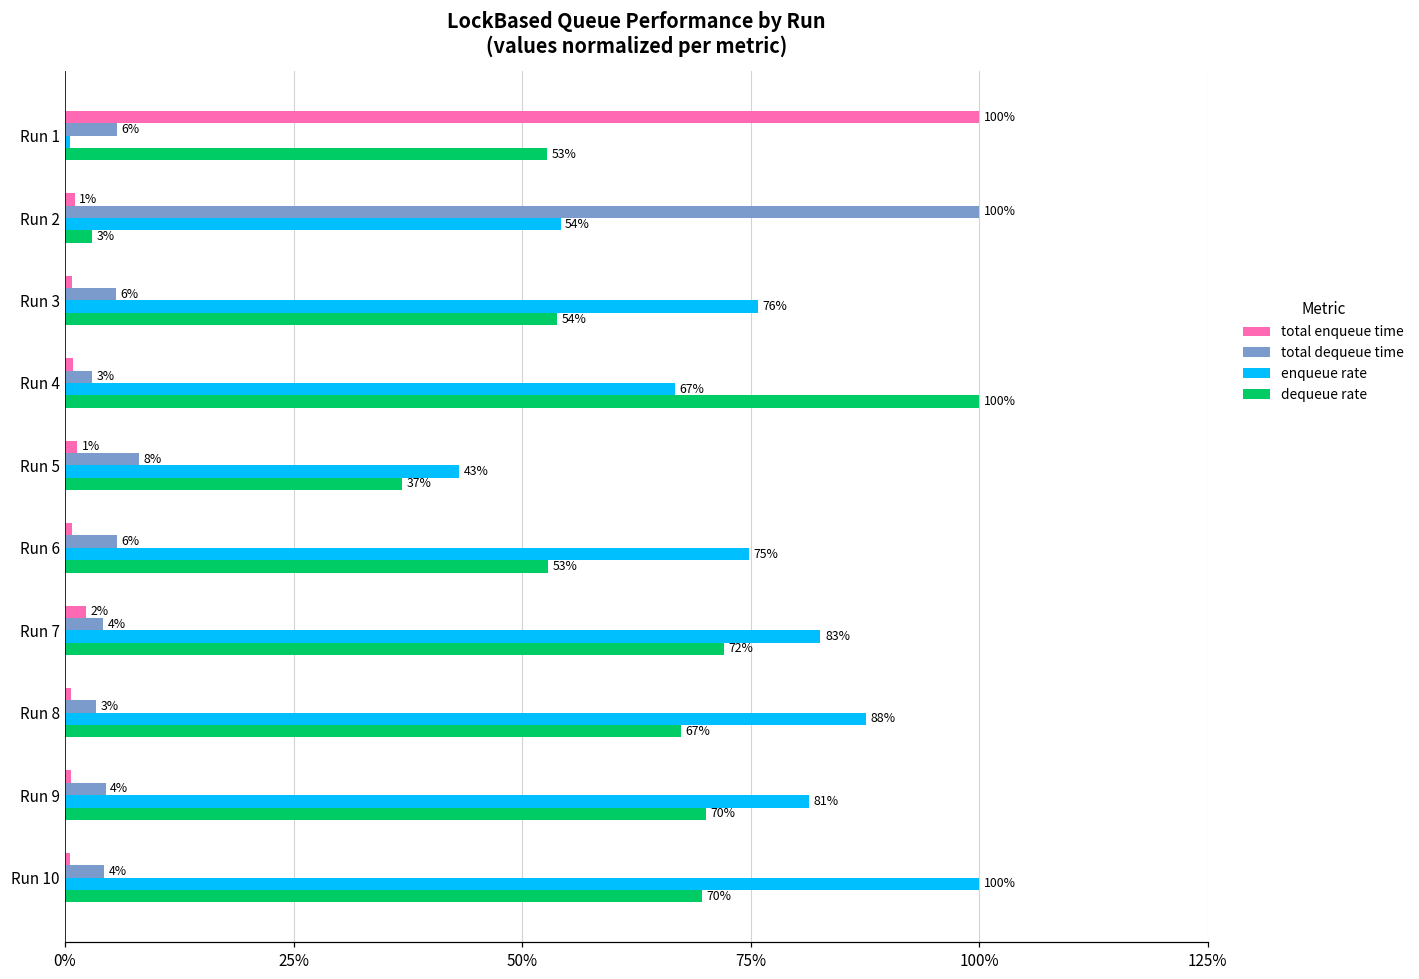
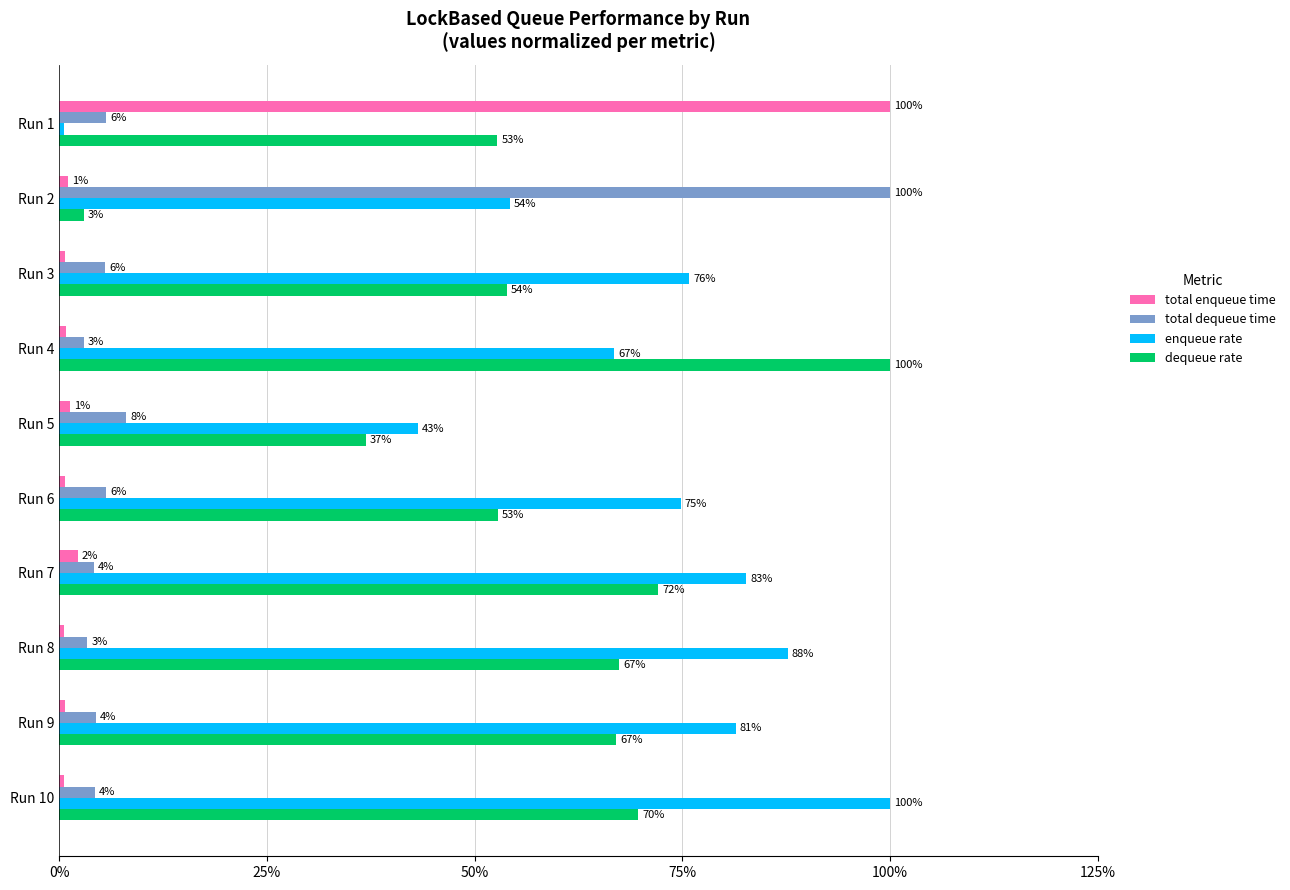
  {
    "total enqueue time": {
      "Run 1": "100%",
      "Run 2": "1%",
      "Run 5": "1%",
      "Run 7": "2%"
    },
    "total dequeue time": {
      "Run 1": "6%",
      "Run 2": "100%",
      "Run 3": "6%",
      "Run 4": "3%",
      "Run 5": "8%",
      "Run 6": "6%",
      "Run 7": "4%",
      "Run 8": "3%",
      "Run 9": "4%",
      "Run 10": "4%"
    },
    "enqueue rate": {
      "Run 2": "54%",
      "Run 3": "76%",
      "Run 4": "67%",
      "Run 5": "43%",
      "Run 6": "75%",
      "Run 7": "83%",
      "Run 8": "88%",
      "Run 9": "81%",
      "Run 10": "100%"
    },
    "dequeue rate": {
      "Run 1": "53%",
      "Run 2": "3%",
      "Run 3": "54%",
      "Run 4": "100%",
      "Run 5": "37%",
      "Run 6": "53%",
      "Run 7": "72%",
      "Run 8": "67%",
-     "Run 9": "70%",
+     "Run 9": "67%",
      "Run 10": "70%"
    }
  }
